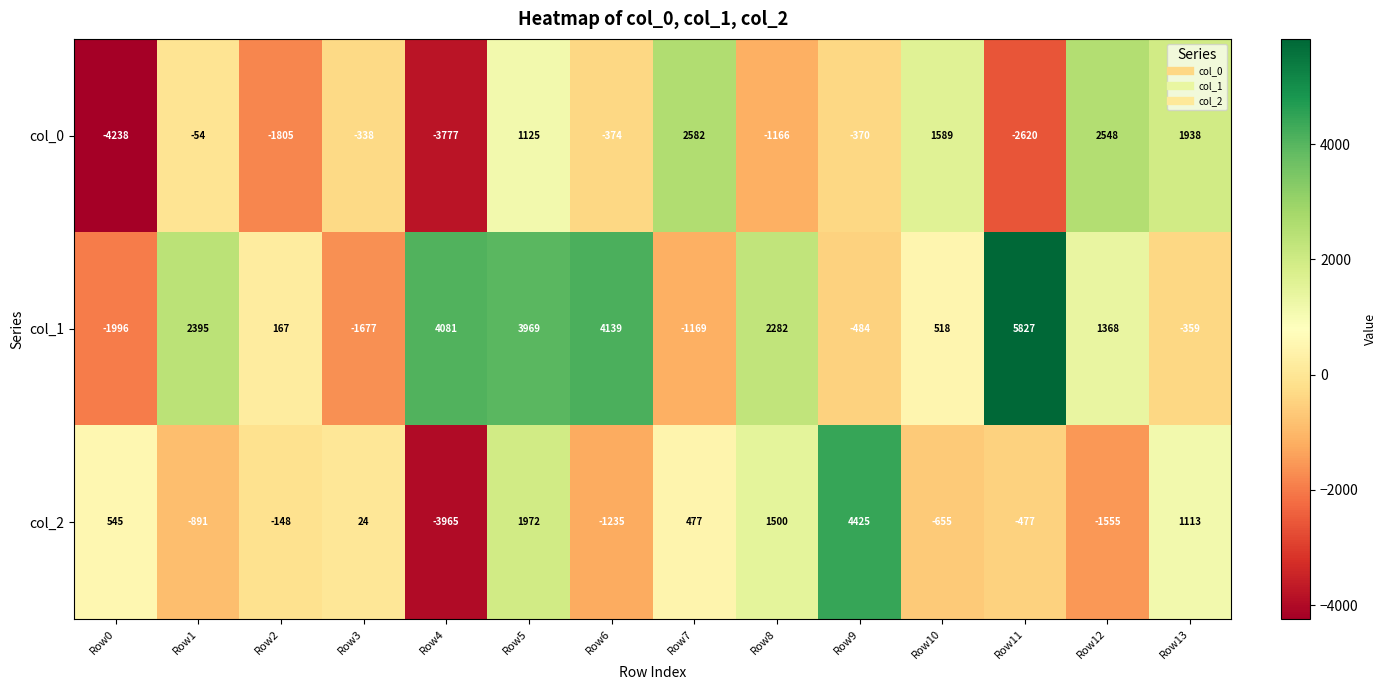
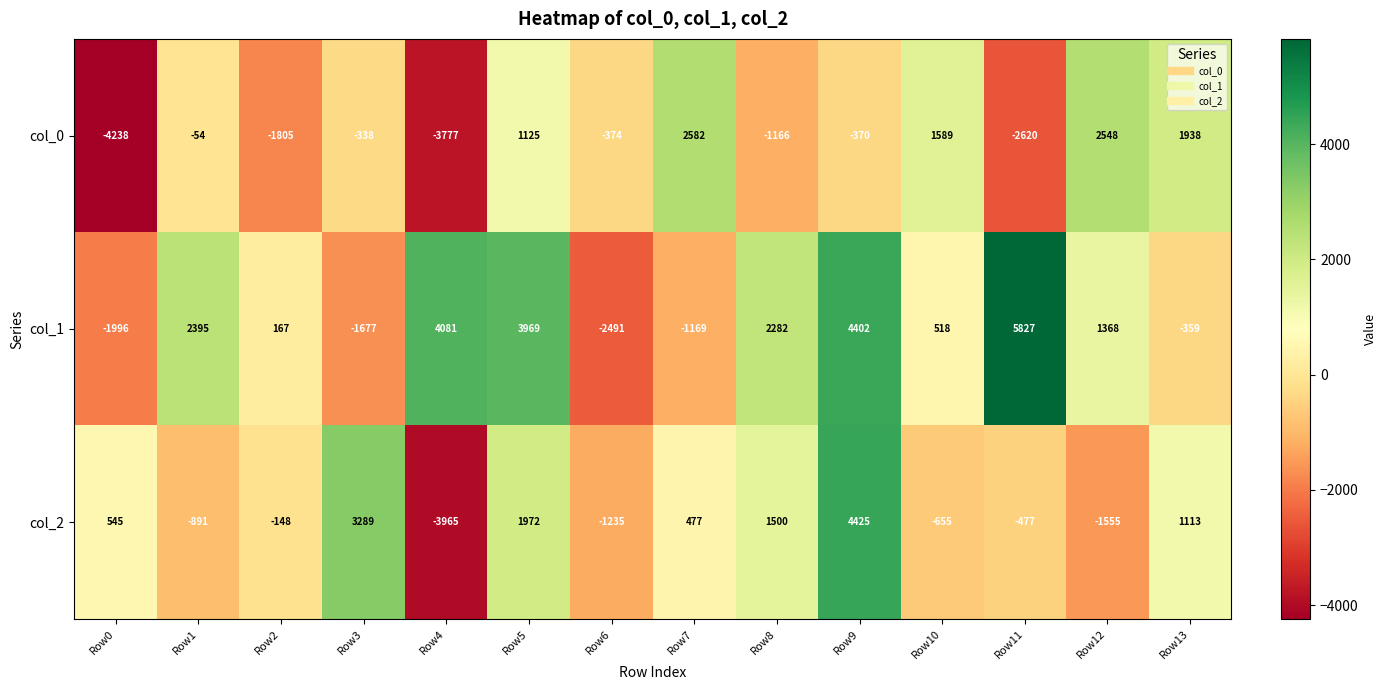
  {
    "col_0": {
      "Row0": -4238,
      "Row1": -54,
      "Row2": -1805,
      "Row3": -338,
      "Row4": -3777,
      "Row5": 1125,
      "Row6": -374,
      "Row7": 2582,
      "Row8": -1166,
      "Row9": -370,
      "Row10": 1589,
      "Row11": -2620,
      "Row12": 2548,
      "Row13": 1938
    },
    "col_1": {
      "Row0": -1996,
      "Row1": 2395,
      "Row2": 167,
      "Row3": -1677,
      "Row4": 4081,
      "Row5": 3969,
-     "Row6": 4139,
+     "Row6": -2491,
      "Row7": -1169,
      "Row8": 2282,
-     "Row9": -484,
+     "Row9": 4402,
      "Row10": 518,
      "Row11": 5827,
      "Row12": 1368,
      "Row13": -359
    },
    "col_2": {
      "Row0": 545,
      "Row1": -891,
      "Row2": -148,
-     "Row3": 24,
+     "Row3": 3289,
      "Row4": -3965,
      "Row5": 1972,
      "Row6": -1235,
      "Row7": 477,
      "Row8": 1500,
      "Row9": 4425,
      "Row10": -655,
      "Row11": -477,
      "Row12": -1555,
      "Row13": 1113
    }
  }
